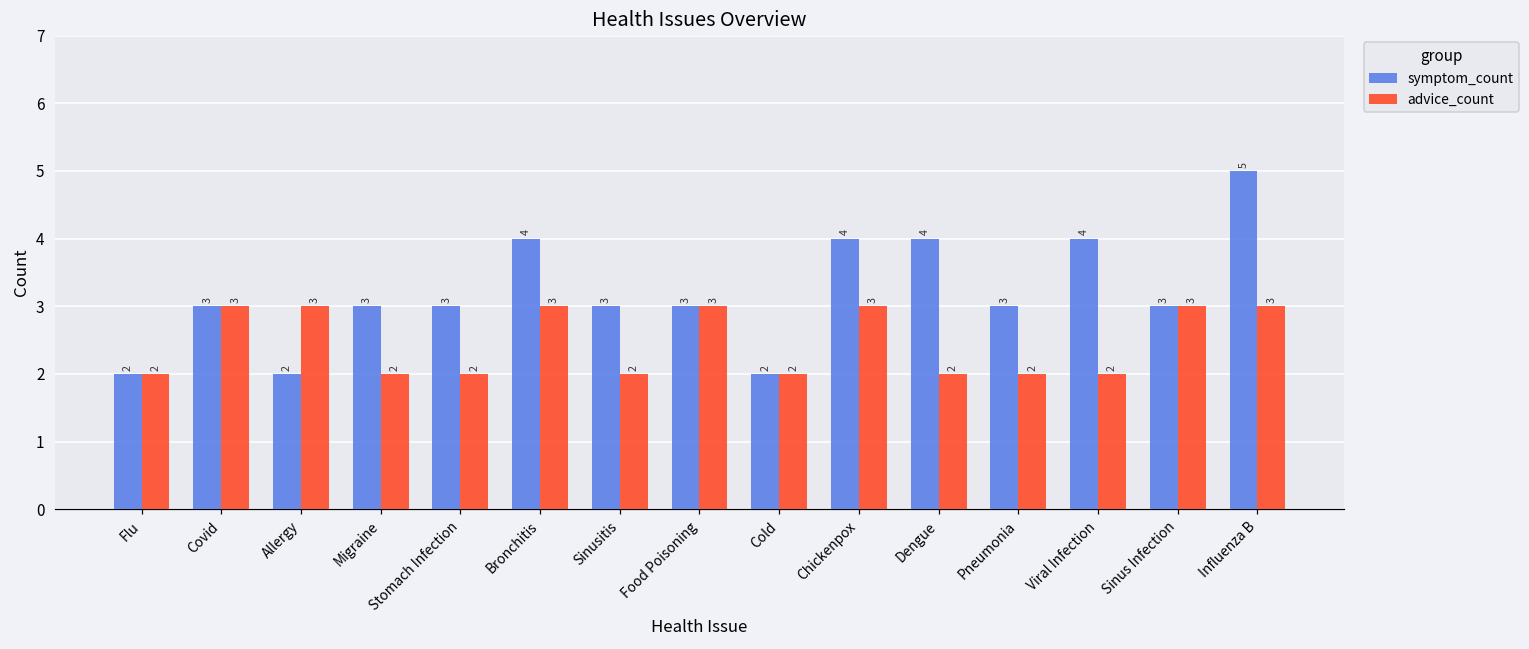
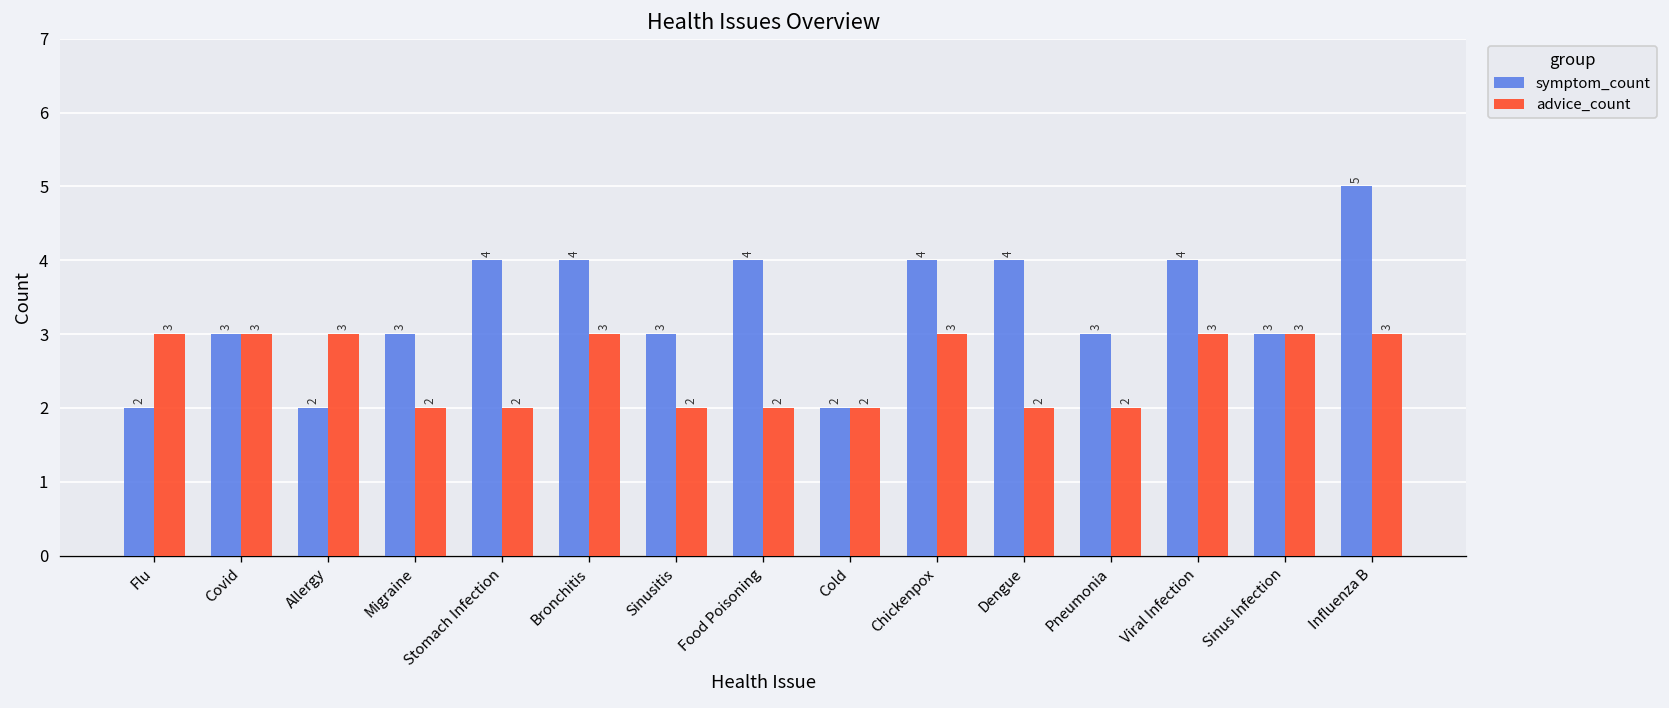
  {
    "symptom_count": {
      "Flu": 2,
      "Covid": 3,
      "Allergy": 2,
      "Migraine": 3,
-     "Stomach Infection": 3,
+     "Stomach Infection": 4,
      "Bronchitis": 4,
      "Sinusitis": 3,
-     "Food Poisoning": 3,
+     "Food Poisoning": 4,
      "Cold": 2,
      "Chickenpox": 4,
      "Dengue": 4,
      "Pneumonia": 3,
      "Viral Infection": 4,
      "Sinus Infection": 3,
      "Influenza B": 5
    },
    "advice_count": {
-     "Flu": 2,
+     "Flu": 3,
      "Covid": 3,
      "Allergy": 3,
      "Migraine": 2,
      "Stomach Infection": 2,
      "Bronchitis": 3,
      "Sinusitis": 2,
-     "Food Poisoning": 3,
+     "Food Poisoning": 2,
      "Cold": 2,
      "Chickenpox": 3,
      "Dengue": 2,
      "Pneumonia": 2,
-     "Viral Infection": 2,
+     "Viral Infection": 3,
      "Sinus Infection": 3,
      "Influenza B": 3
    }
  }
